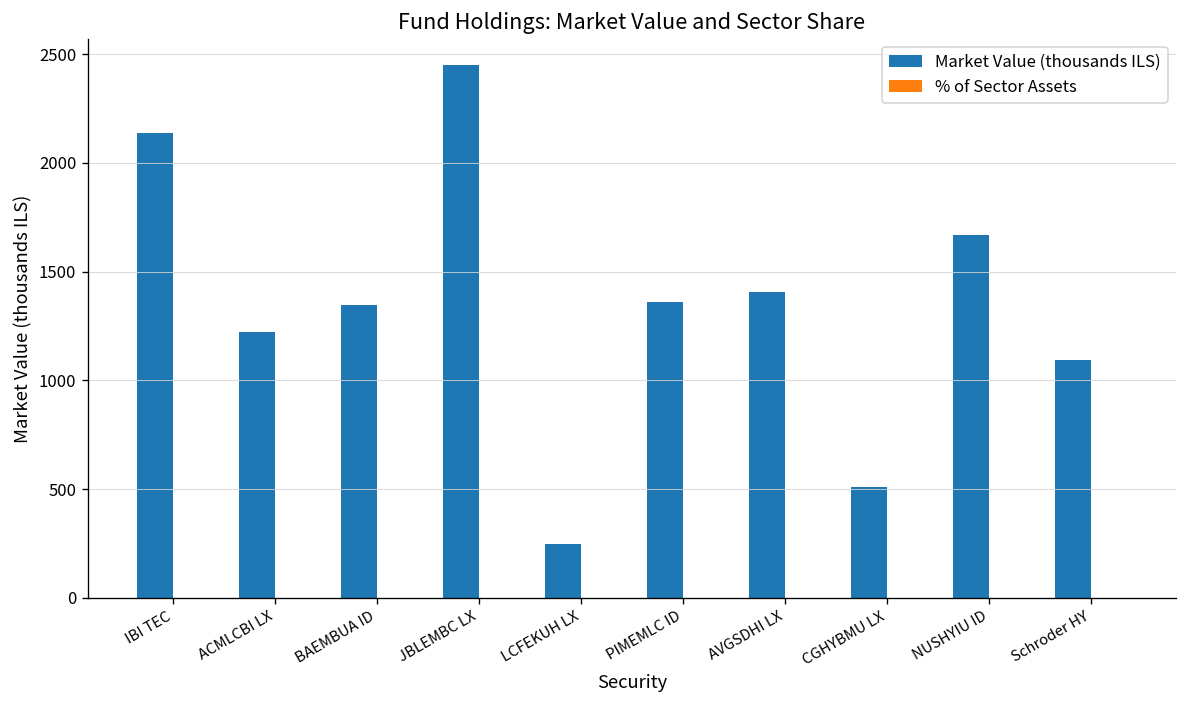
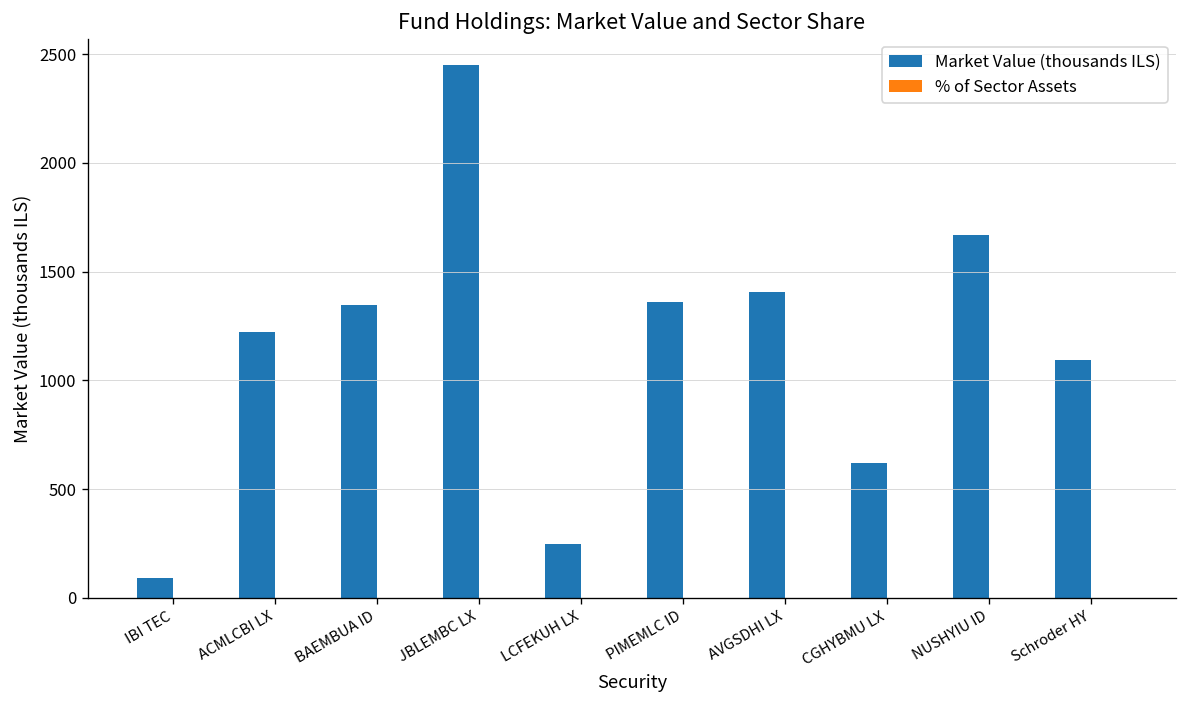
  {
    "Market Value (thousands ILS)": {
-     "IBI TEC": 2140,
+     "IBI TEC": 90,
      "ACMLCBI LX": 1220,
      "BAEMBUA ID": 1350,
      "JBLEMBC LX": 2450,
      "LCFEKUH LX": 250,
      "PIMEMLC ID": 1360,
      "AVGSDHI LX": 1410,
-     "CGHYBMU LX": 510,
+     "CGHYBMU LX": 620,
      "NUSHYIU ID": 1670,
      "Schroder HY": 1090
    }
  }
